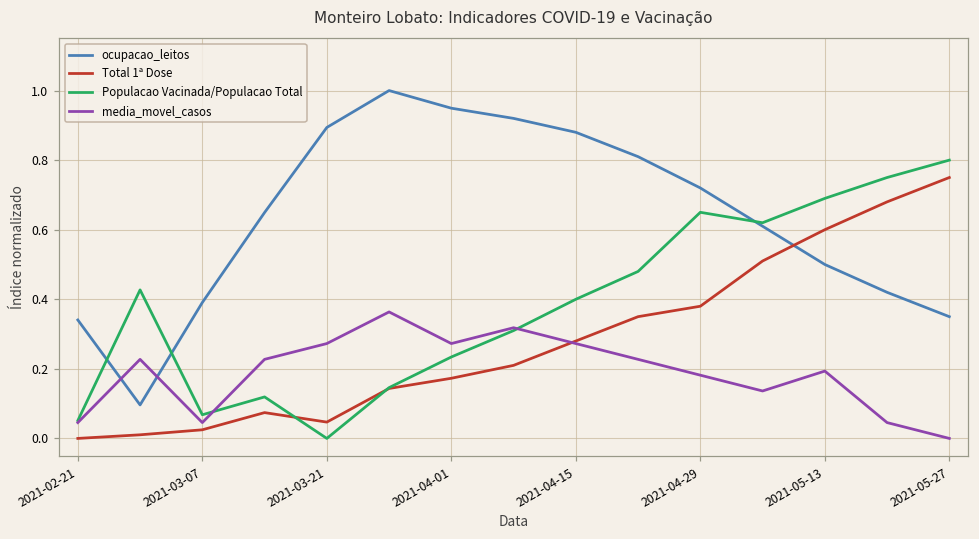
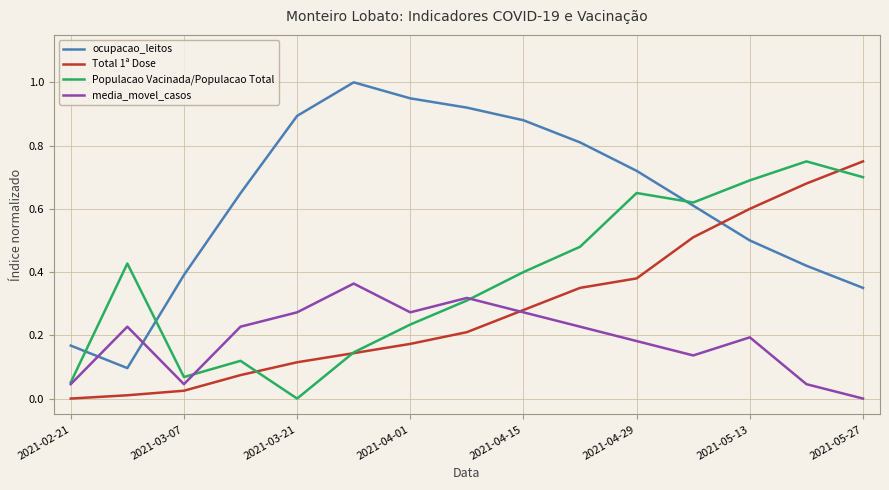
  {
    "ocupacao_leitos": {
-     "2021-02-21": 0.34,
+     "2021-02-21": 0.17,
      "2021-03-07": 0.39,
      "2021-03-21": 0.89,
      "2021-04-01": 0.95,
      "2021-04-15": 0.88,
      "2021-04-29": 0.72,
      "2021-05-13": 0.50,
      "2021-05-27": 0.35
    },
    "Total 1ª Dose": {
      "2021-02-21": 0.00,
      "2021-03-07": 0.02,
-     "2021-03-21": 0.05,
+     "2021-03-21": 0.11,
      "2021-04-01": 0.17,
      "2021-04-29": 0.38,
      "2021-05-13": 0.60,
      "2021-05-27": 0.75
    },
    "Populacao Vacinada/Populacao Total": {
      "2021-03-07": 0.07,
      "2021-03-21": 0.0,
      "2021-04-01": 0.23,
      "2021-04-15": 0.4,
      "2021-04-29": 0.65,
      "2021-05-13": 0.69,
-     "2021-05-27": 0.8
+     "2021-05-27": 0.7
    },
    "media_movel_casos": {
      "2021-03-07": 0.05,
      "2021-03-21": 0.27,
      "2021-04-01": 0.27,
      "2021-04-29": 0.18,
      "2021-05-13": 0.19,
      "2021-05-27": 0.00
    }
  }
